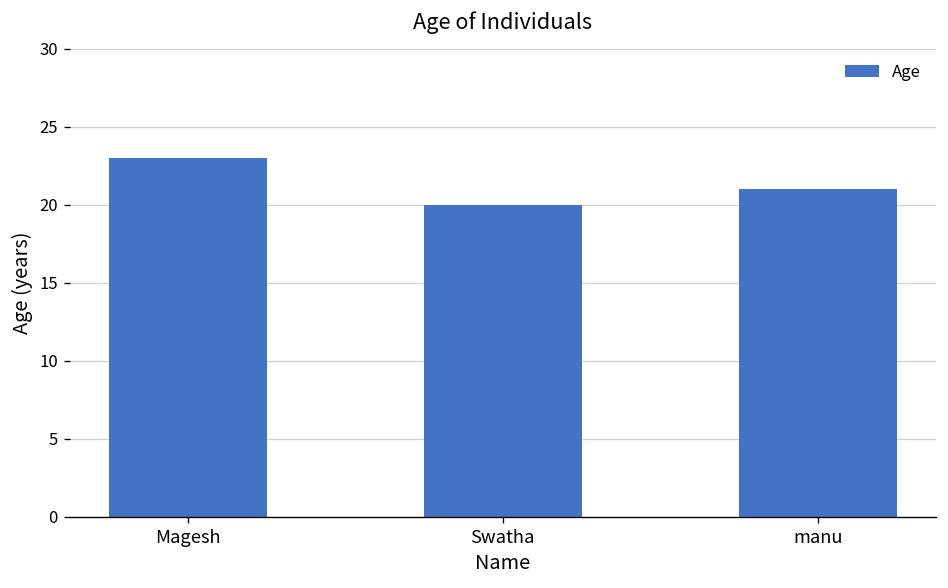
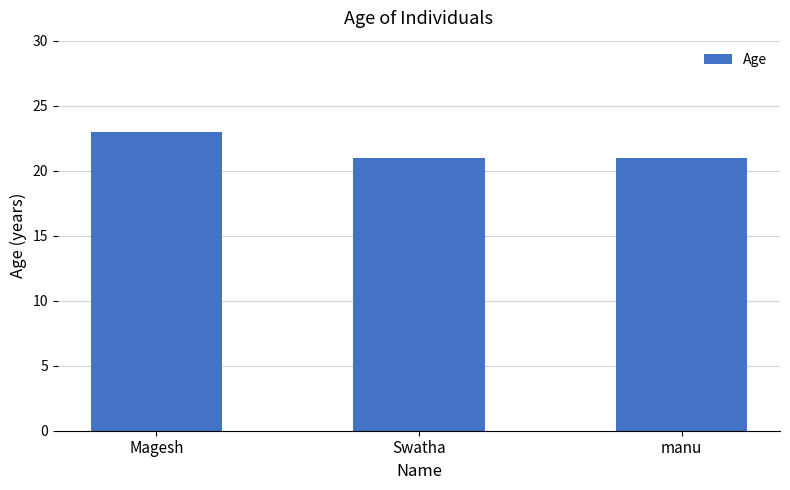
  {
    "Magesh": 23,
-   "Swatha": 20,
+   "Swatha": 21,
    "manu": 21
  }
